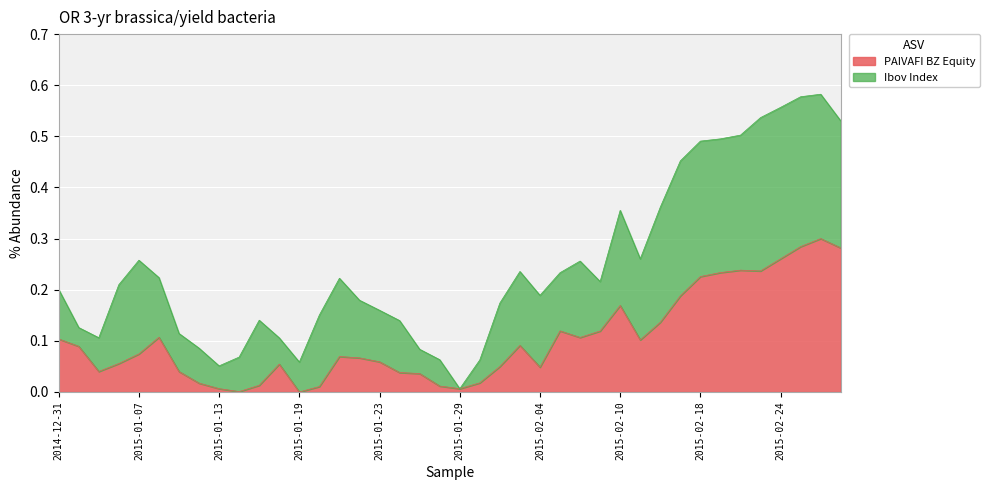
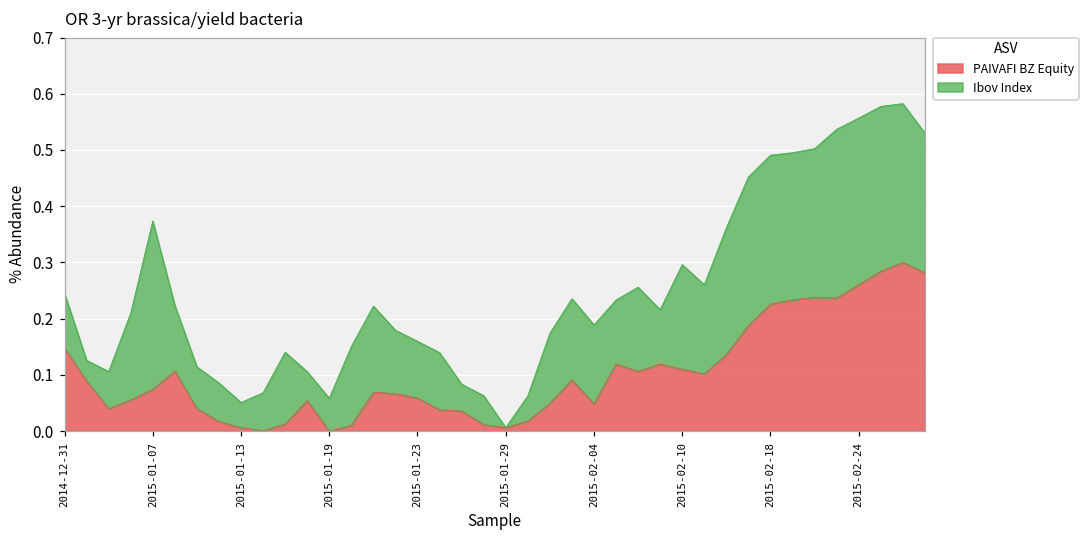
  {
    "PAIVAFI BZ Equity": {
-     "2014-12-31": 0.10,
+     "2014-12-31": 0.15,
      "2015-01-07": 0.07,
      "2015-01-13": 0.01,
      "2015-01-19": 0.00,
      "2015-01-23": 0.06,
      "2015-02-04": 0.05,
-     "2015-02-10": 0.17,
+     "2015-02-10": 0.11,
      "2015-02-18": 0.23,
      "2015-02-24": 0.26
    },
    "Ibov Index": {
      "2014-12-31": 0.10,
-     "2015-01-07": 0.18,
+     "2015-01-07": 0.30,
      "2015-01-13": 0.04,
      "2015-01-19": 0.06,
      "2015-01-23": 0.10,
      "2015-02-04": 0.14,
      "2015-02-10": 0.19,
      "2015-02-18": 0.26,
      "2015-02-24": 0.30
    }
  }
